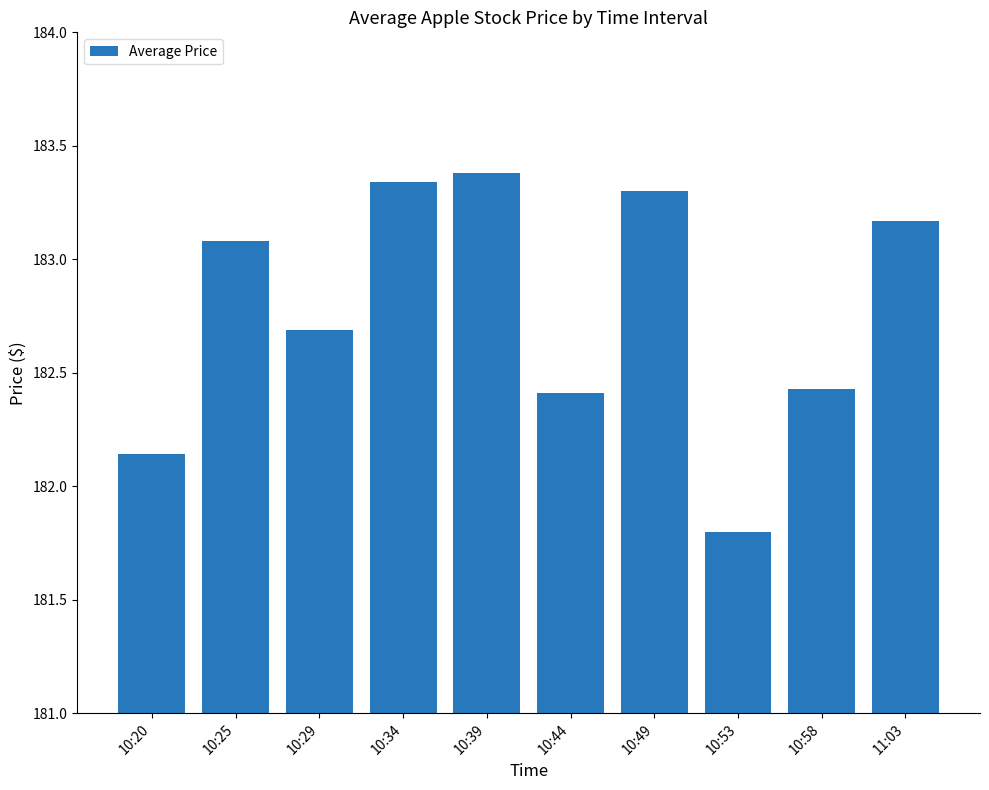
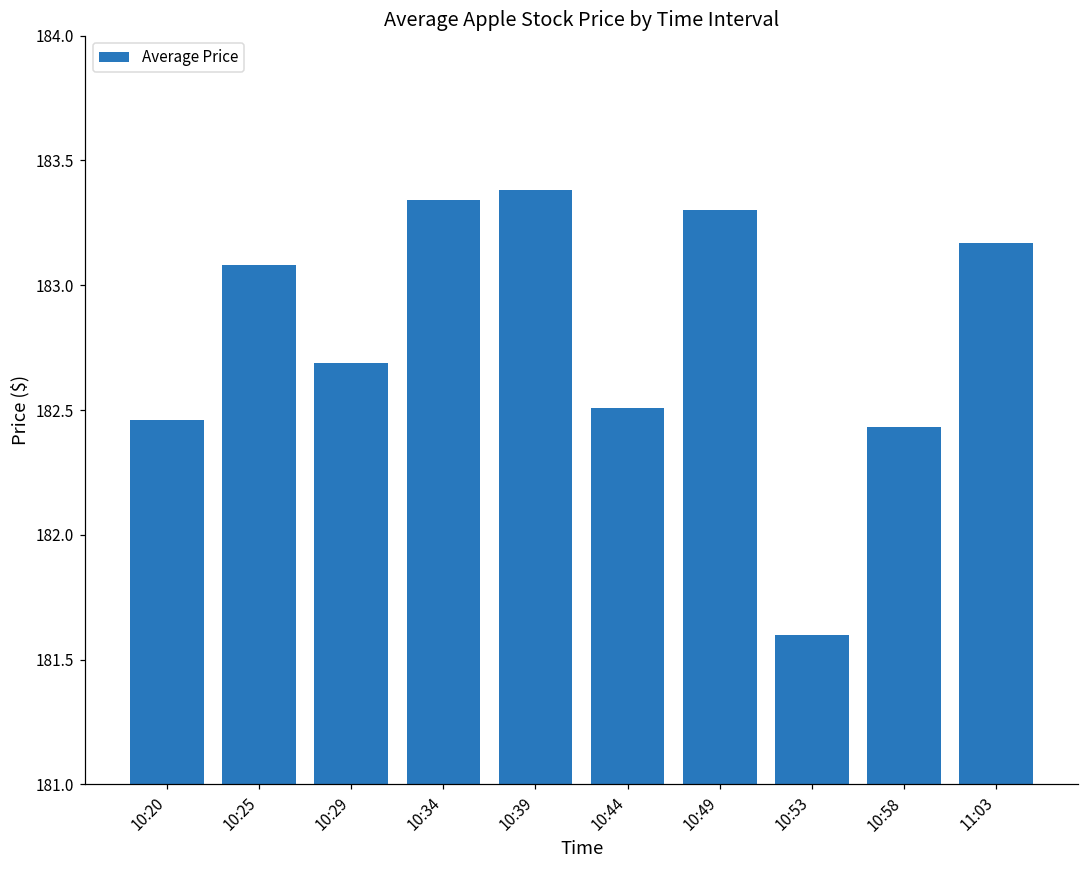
  {
-   "10:20": 182.14,
+   "10:20": 182.46,
    "10:25": 183.08,
    "10:29": 182.69,
    "10:34": 183.34,
    "10:39": 183.38,
-   "10:44": 182.41,
+   "10:44": 182.51,
    "10:49": 183.30,
-   "10:53": 181.8,
+   "10:53": 181.6,
    "10:58": 182.43,
    "11:03": 183.17
  }
